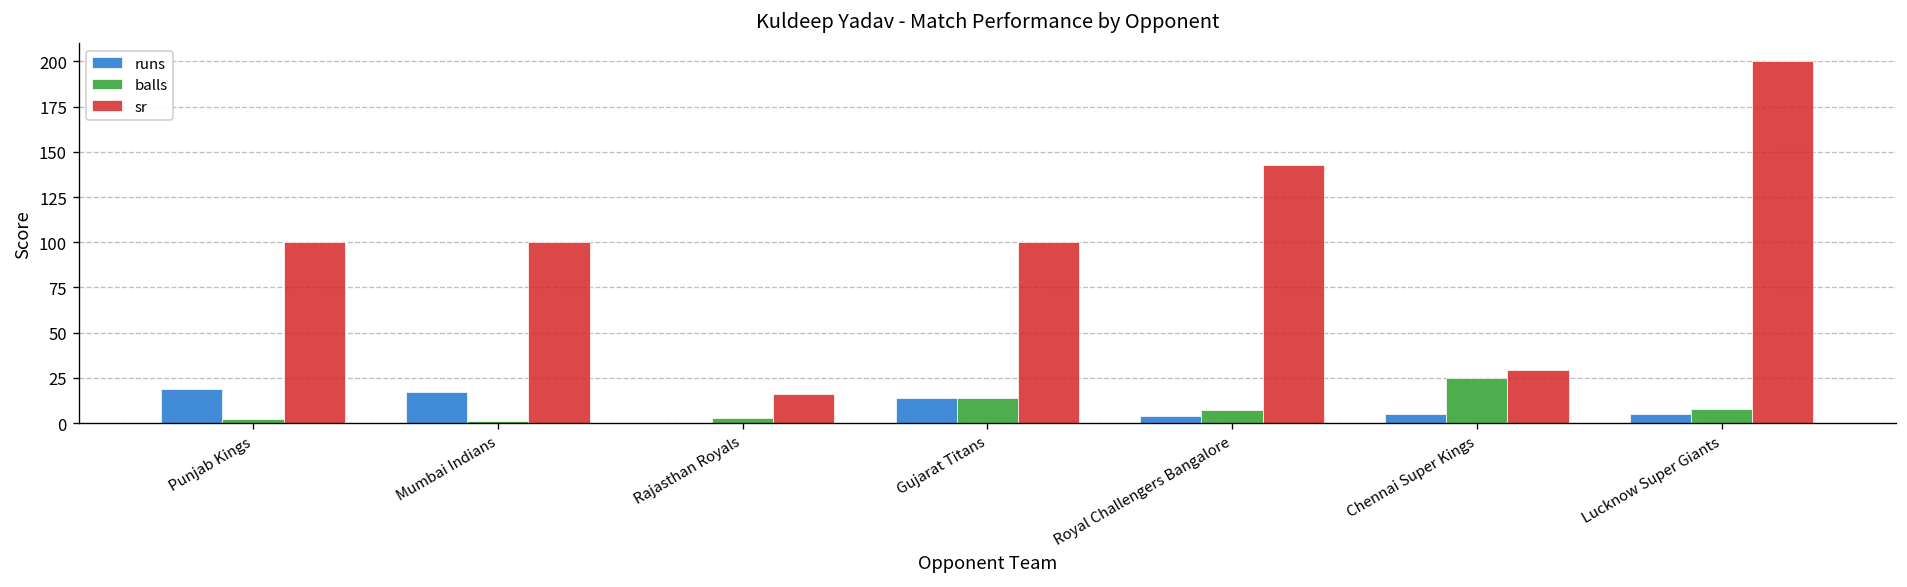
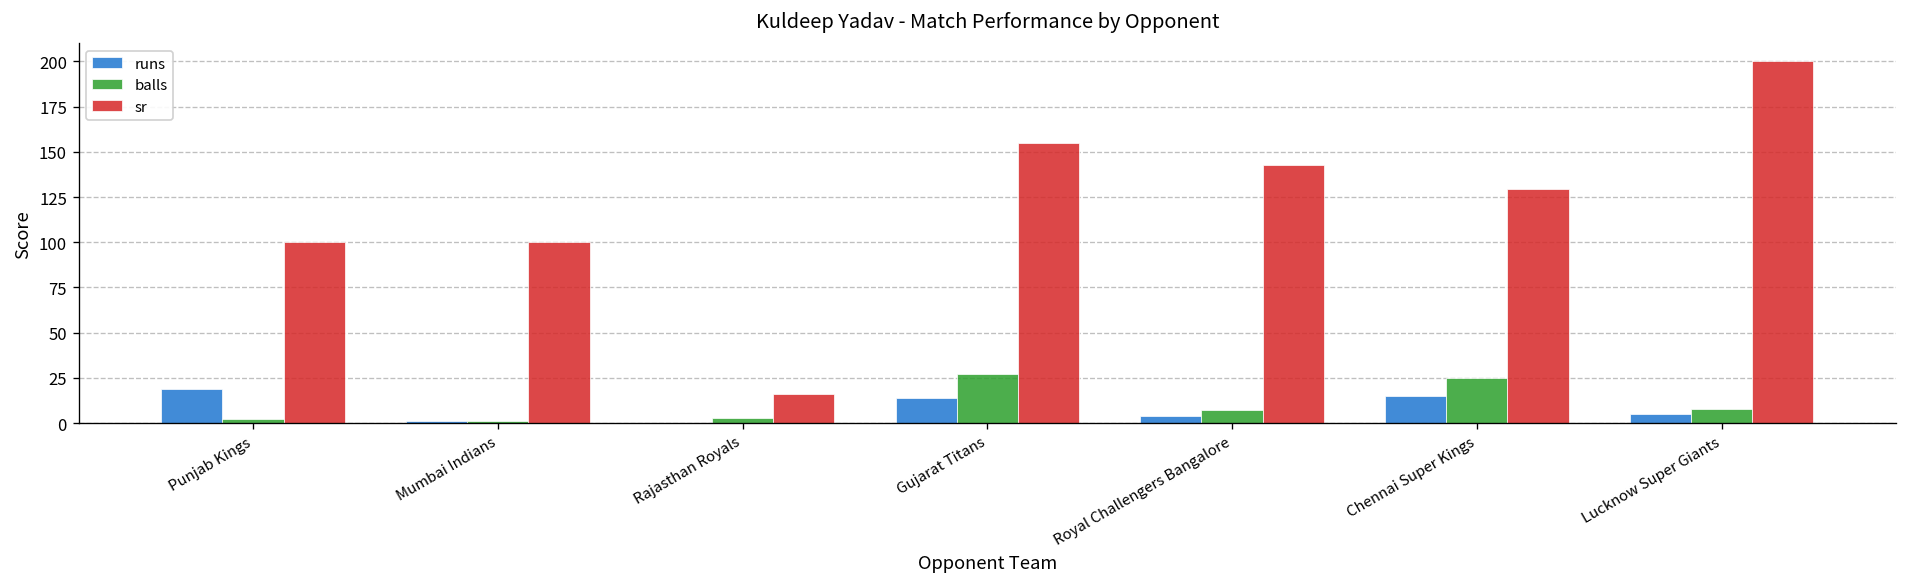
  {
    "runs": {
      "Punjab Kings": 19,
-     "Mumbai Indians": 17,
+     "Mumbai Indians": 1,
      "Rajasthan Royals": 0,
      "Gujarat Titans": 14,
      "Royal Challengers Bangalore": 4,
-     "Chennai Super Kings": 5,
+     "Chennai Super Kings": 15,
      "Lucknow Super Giants": 5
    },
    "balls": {
      "Punjab Kings": 2,
      "Rajasthan Royals": 3,
-     "Gujarat Titans": 14,
+     "Gujarat Titans": 27,
      "Royal Challengers Bangalore": 7,
      "Chennai Super Kings": 25,
      "Lucknow Super Giants": 8
    },
    "sr": {
      "Punjab Kings": 100,
      "Mumbai Indians": 100,
      "Rajasthan Royals": 16,
-     "Gujarat Titans": 100,
+     "Gujarat Titans": 155,
      "Royal Challengers Bangalore": 143,
-     "Chennai Super Kings": 29,
+     "Chennai Super Kings": 130,
      "Lucknow Super Giants": 200
    }
  }
